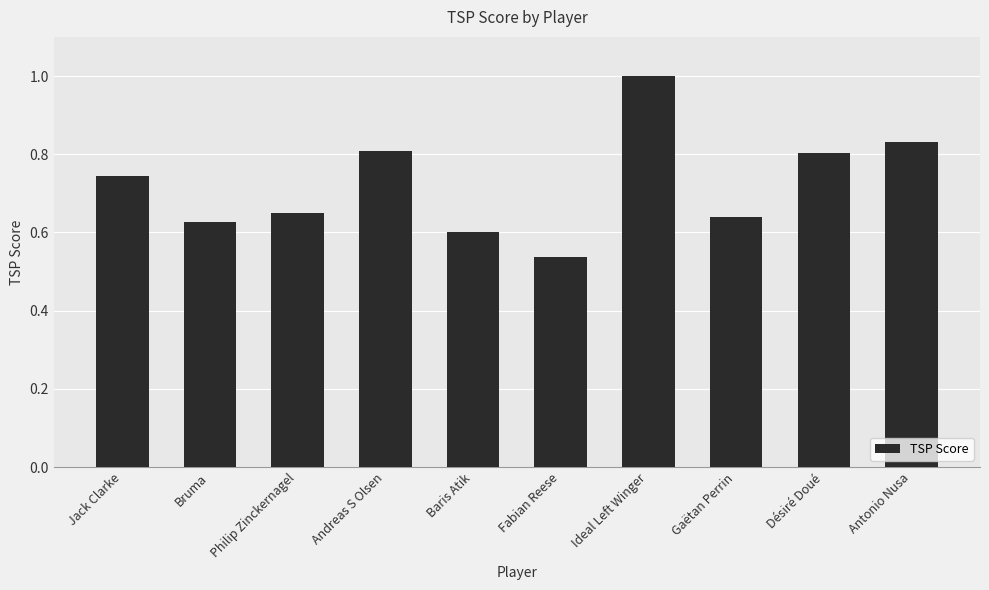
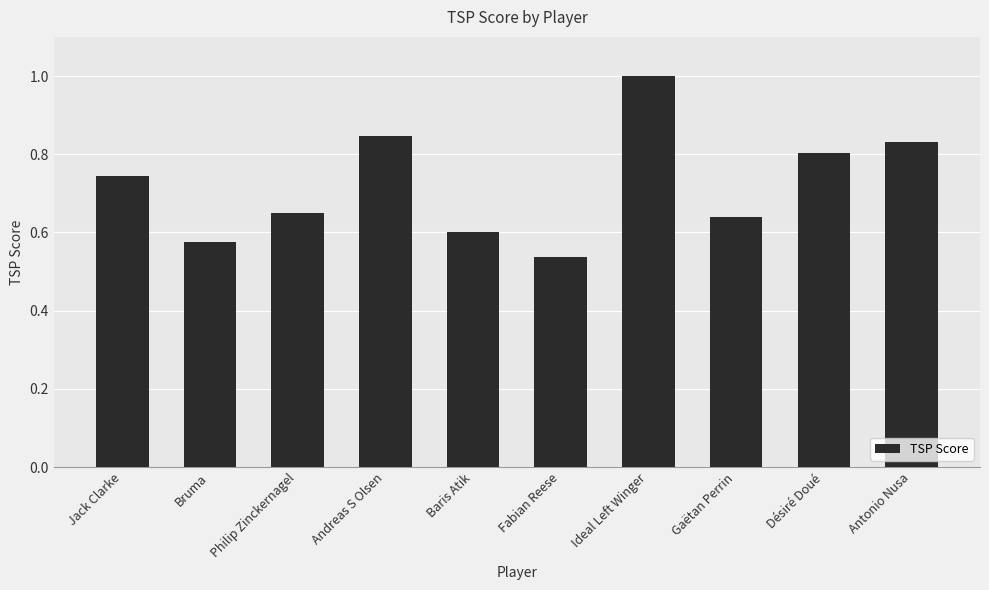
  {
    "Jack Clarke": 0.74,
-   "Bruma": 0.63,
+   "Bruma": 0.58,
    "Philip Zinckernagel": 0.65,
-   "Andreas S Olsen": 0.81,
+   "Andreas S Olsen": 0.85,
    "Baris Atik": 0.60,
    "Fabian Reese": 0.54,
    "Ideal Left Winger": 1.00,
    "Gaëtan Perrin": 0.64,
    "Désiré Doué": 0.80,
    "Antonio Nusa": 0.83
  }
